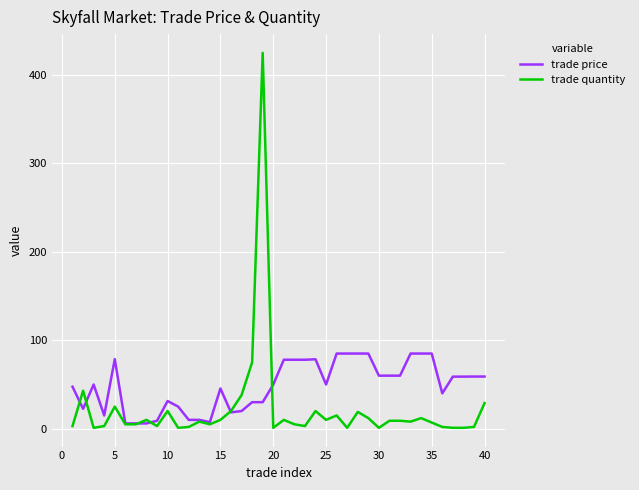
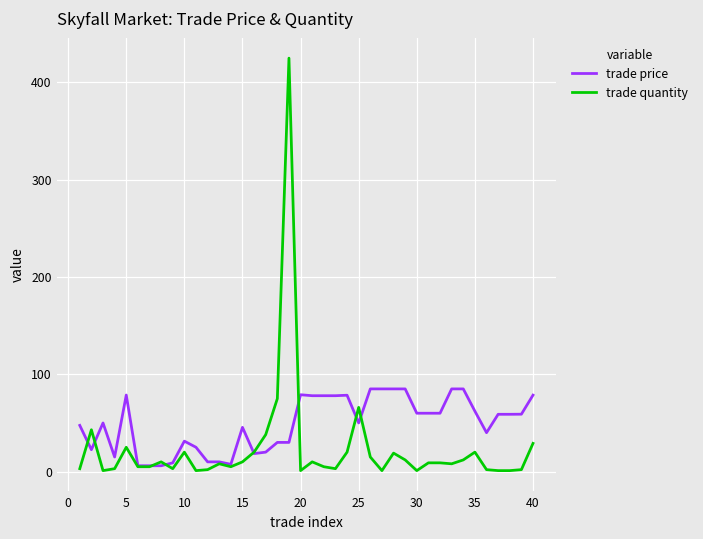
  {
    "trade price": {
      "5": 80,
      "10": 30,
      "15": 50,
-     "20": 50,
+     "20": 80,
      "25": 50,
      "30": 60,
-     "35": 90,
-     "40": 60
+     "35": 60,
+     "40": 80
    },
    "trade quantity": {
      "5": 30,
      "10": 20,
      "15": 10,
      "20": 0,
-     "25": 10,
+     "25": 70,
      "30": 0,
-     "35": 10,
+     "35": 20,
      "40": 30
    }
  }
